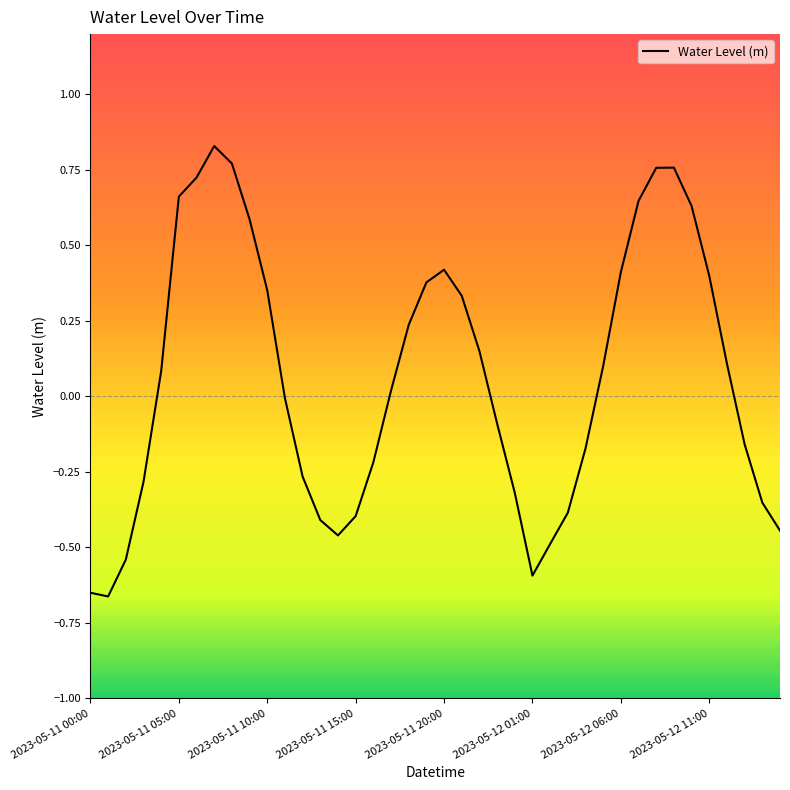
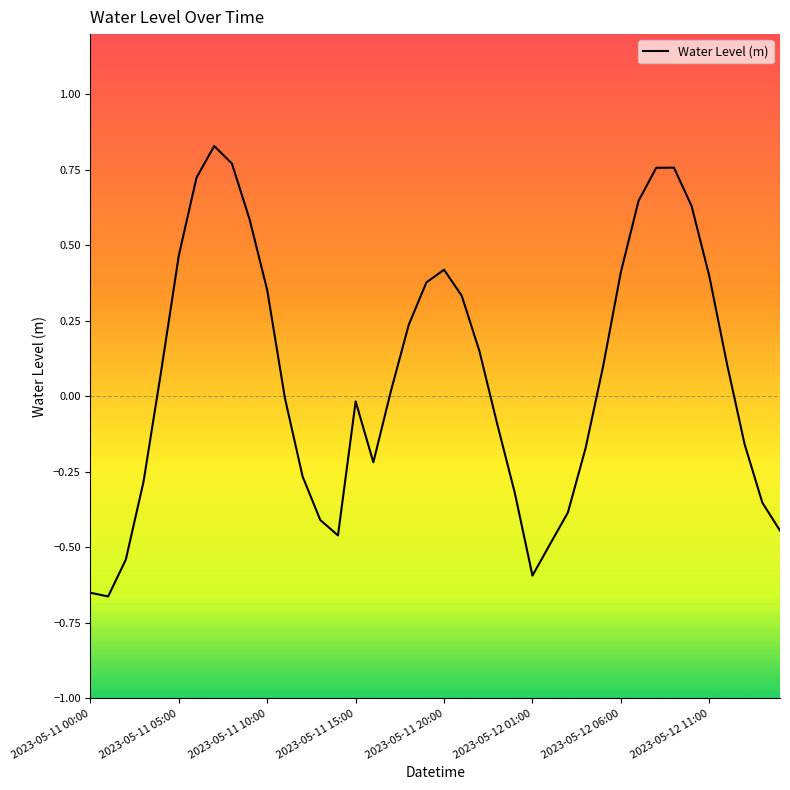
  {
    "2023-05-11 00:00": -0.65,
-   "2023-05-11 05:00": 0.66,
+   "2023-05-11 05:00": 0.47,
    "2023-05-11 10:00": 0.35,
-   "2023-05-11 15:00": -0.40,
+   "2023-05-11 15:00": -0.02,
    "2023-05-11 20:00": 0.42,
    "2023-05-12 01:00": -0.59,
    "2023-05-12 06:00": 0.41,
    "2023-05-12 11:00": 0.40
  }
